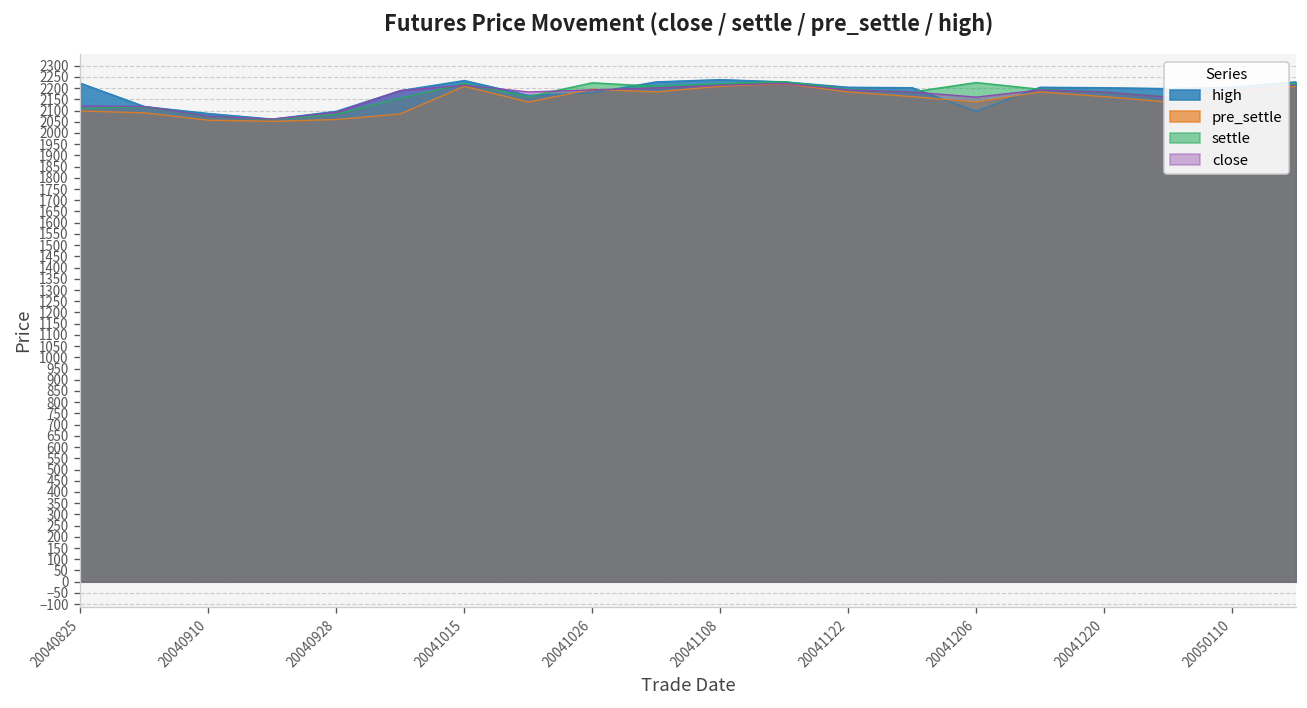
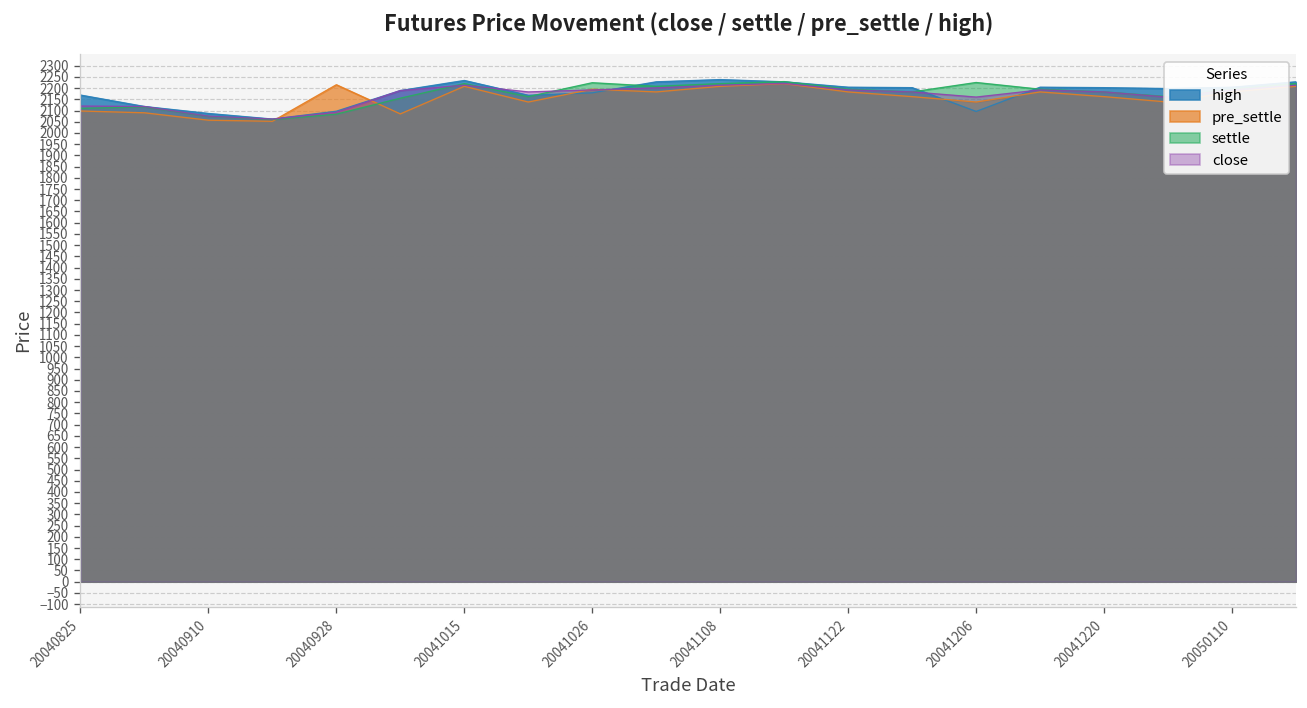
  {
    "high": {
-     "20040825": 2220,
+     "20040825": 2170,
      "20041015": 2230,
      "20041108": 2240,
      "20041206": 2100,
      "20041220": 2200
    },
    "pre_settle": {
      "20040910": 2060,
-     "20040928": 2060,
+     "20040928": 2220,
      "20041206": 2140,
      "20041220": 2160
    },
    "settle": {
      "20041026": 2220,
      "20041206": 2230
    },
    "close": {
      "20041206": 2160
    }
  }
